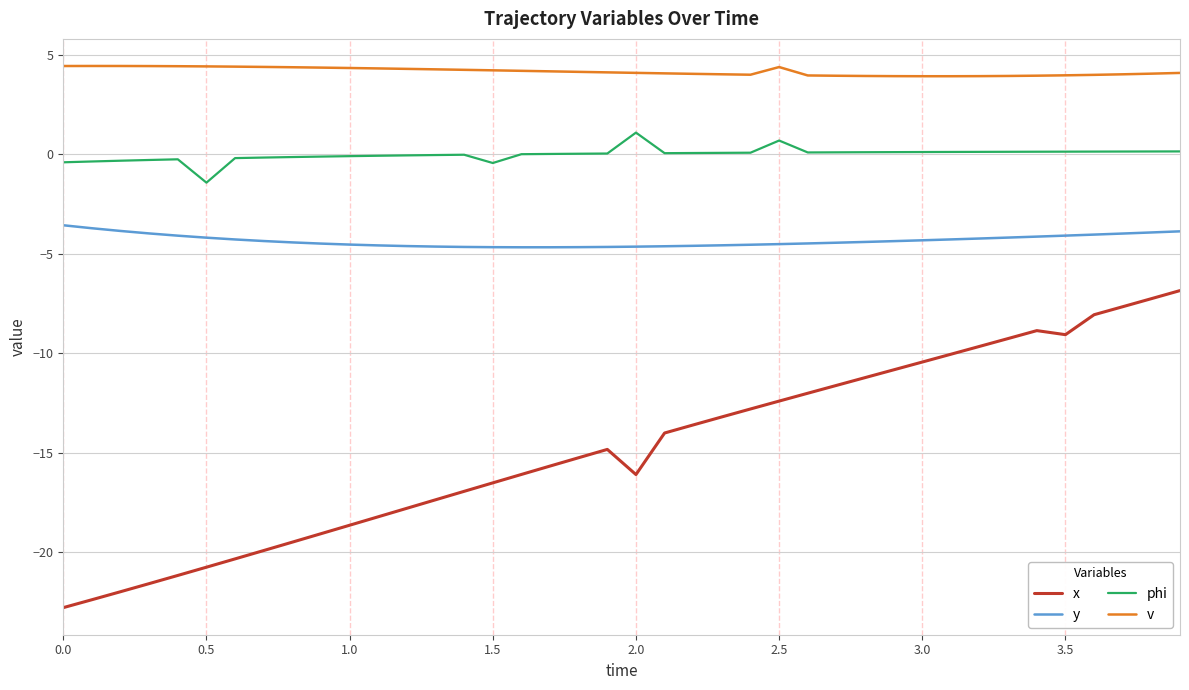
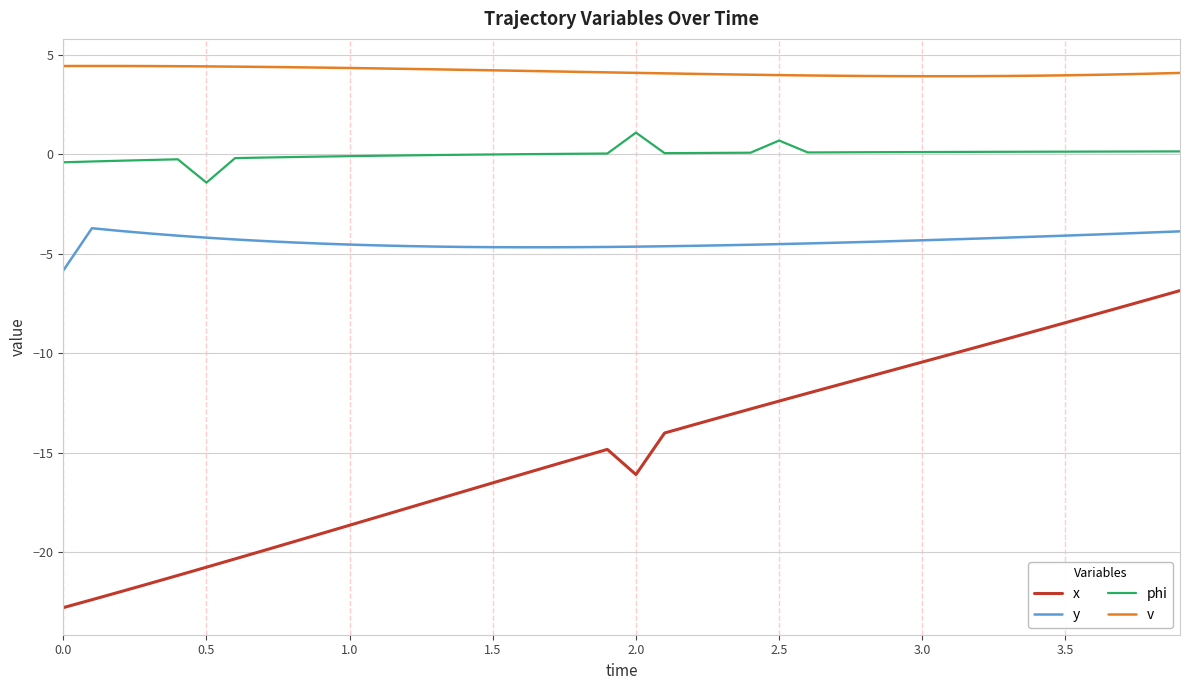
  {
    "x": {
      "0.0": -22.8,
      "0.5": -20.7,
      "1.0": -18.6,
      "1.5": -16.5,
      "2.0": -16.1,
      "2.5": -12.4,
      "3.0": -10.4,
-     "3.5": -9.1
+     "3.5": -8.5
    },
    "y": {
-     "0.0": -3.6,
+     "0.0": -5.8,
      "0.5": -4.2,
      "1.0": -4.5,
      "1.5": -4.7,
      "2.0": -4.6,
      "2.5": -4.5,
      "3.0": -4.3,
      "3.5": -4.1
    },
    "phi": {
      "0.0": -0.4,
      "0.5": -1.4,
      "1.0": -0.1,
-     "1.5": -0.4,
+     "1.5": 0.0,
      "2.0": 1.1,
      "2.5": 0.7,
      "3.0": 0.1,
      "3.5": 0.1
    },
    "v": {
      "0.0": 4.4,
      "0.5": 4.4,
      "1.0": 4.3,
      "1.5": 4.2,
      "2.0": 4.1,
-     "2.5": 4.4,
+     "2.5": 4.0,
      "3.0": 3.9,
      "3.5": 4.0
    }
  }
